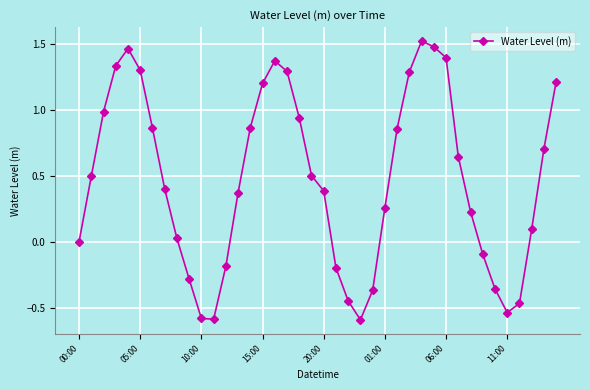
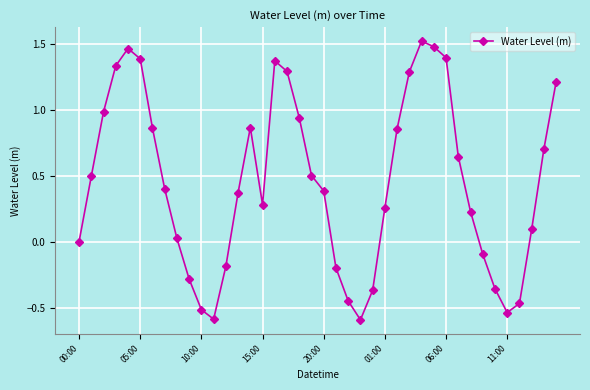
  {
    "00:00": 0.00,
-   "05:00": 1.30,
-   "10:00": -0.58,
-   "15:00": 1.20,
+   "05:00": 1.39,
+   "10:00": -0.51,
+   "15:00": 0.28,
    "20:00": 0.39,
    "01:00": 0.26,
    "06:00": 1.40,
    "11:00": -0.54
  }
